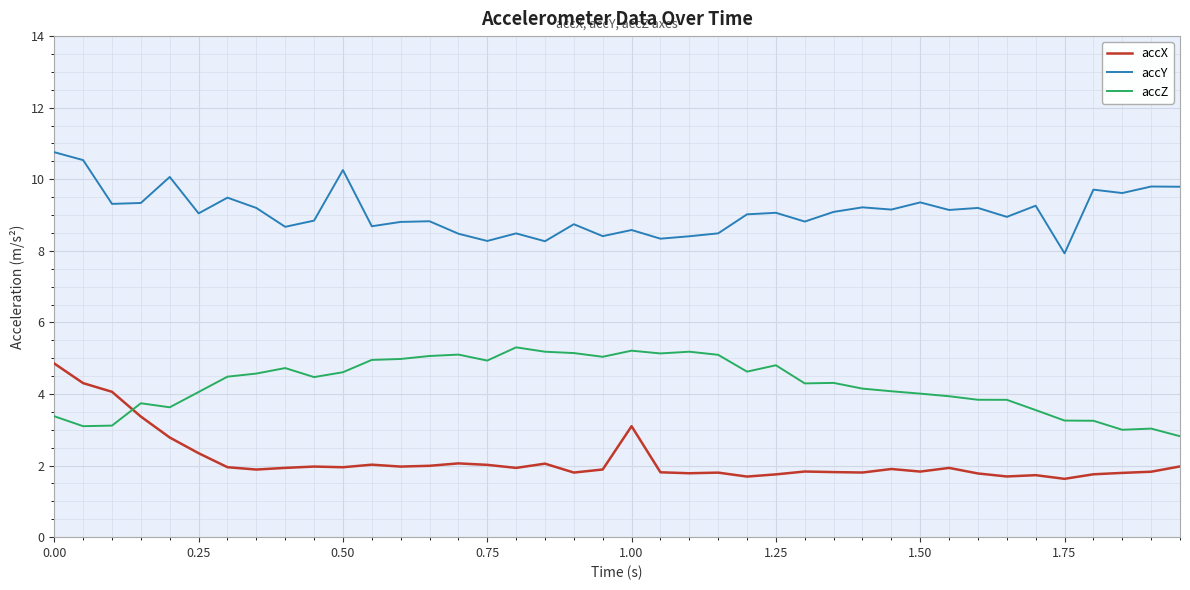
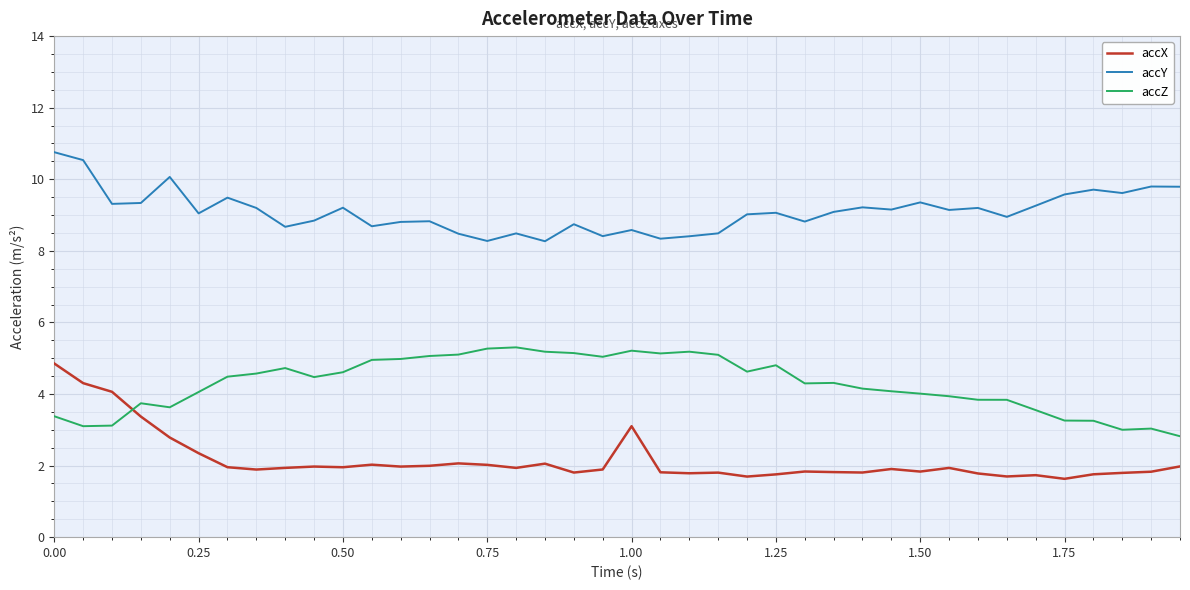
  {
    "accX": {
      "0.00": 4.9,
      "0.25": 2.3,
      "0.50": 2.0,
      "0.75": 2.0,
      "1.00": 3.1,
      "1.25": 1.8,
      "1.50": 1.8,
      "1.75": 1.6
    },
    "accY": {
      "0.00": 10.8,
      "0.25": 9.0,
-     "0.50": 10.3,
+     "0.50": 9.2,
      "0.75": 8.3,
      "1.00": 8.6,
      "1.25": 9.1,
      "1.50": 9.4,
-     "1.75": 7.9
+     "1.75": 9.6
    },
    "accZ": {
      "0.00": 3.4,
      "0.25": 4.1,
      "0.50": 4.6,
-     "0.75": 4.9,
+     "0.75": 5.3,
      "1.00": 5.2,
      "1.25": 4.8,
      "1.50": 4.0,
      "1.75": 3.3
    }
  }
